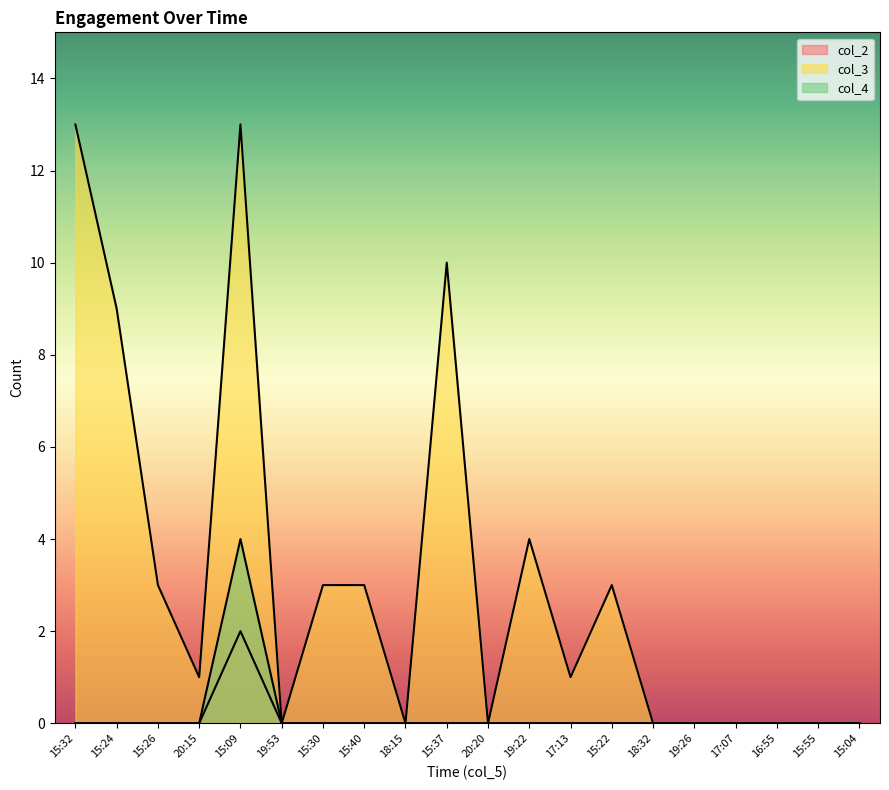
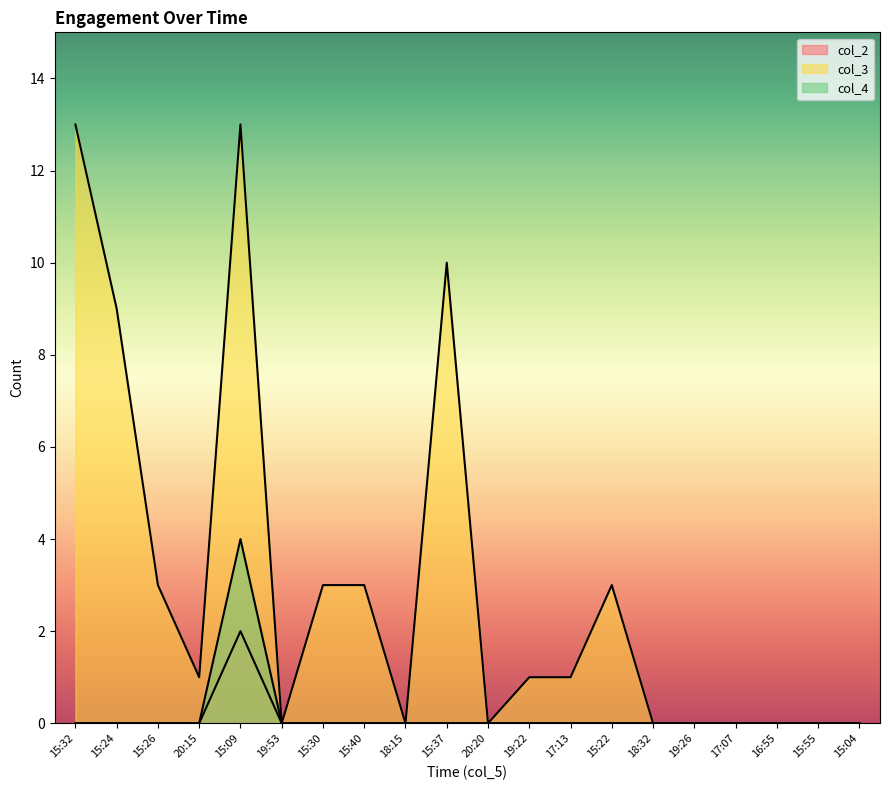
  {
    "col_2": {
      "15:09": 2
    },
    "col_3": {
      "15:32": 13,
      "15:24": 9,
      "15:26": 3,
      "20:15": 1,
      "15:09": 13,
      "15:30": 3,
      "15:40": 3,
      "15:37": 10,
-     "19:22": 4,
+     "19:22": 1,
      "17:13": 1,
      "15:22": 3
    },
    "col_4": {
      "15:09": 4
    }
  }
